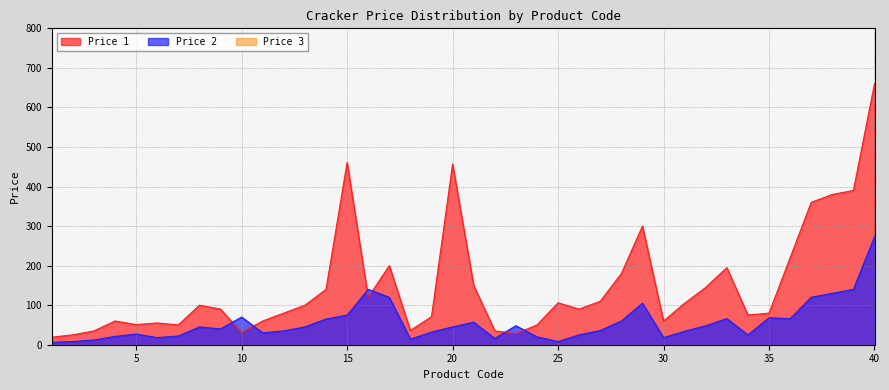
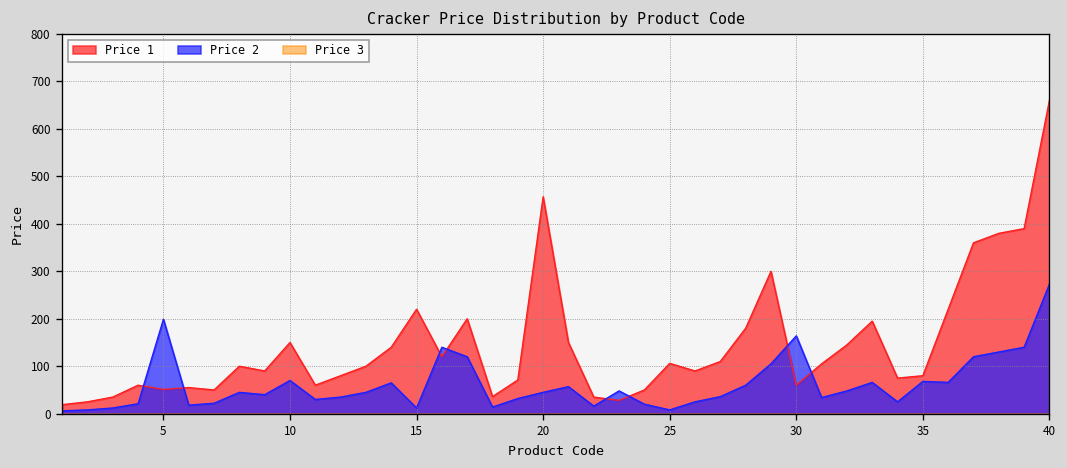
  {
    "Price 1": {
      "5": 50,
-     "10": 30,
-     "15": 460,
+     "10": 150,
+     "15": 220,
      "20": 460,
      "25": 110,
      "30": 60,
      "35": 80,
      "40": 660
    },
    "Price 2": {
-     "5": 30,
+     "5": 200,
      "10": 70,
-     "15": 80,
+     "15": 10,
      "20": 50,
      "25": 10,
-     "30": 20,
+     "30": 160,
      "35": 70,
      "40": 270
    },
    "Price 3": {
      "5": 0,
      "10": 0,
      "15": 0,
      "20": 0,
      "25": 0,
      "30": 0,
      "35": 0,
      "40": 0
    }
  }
